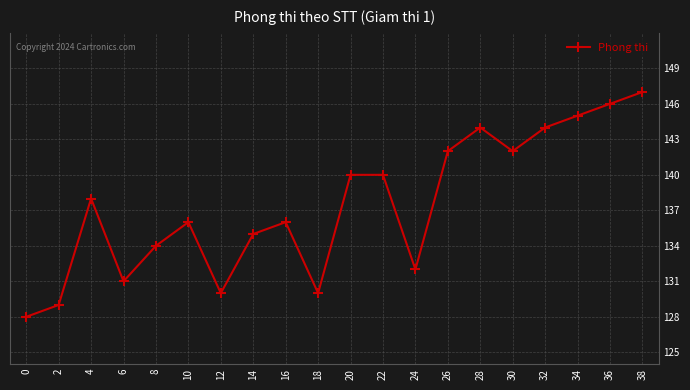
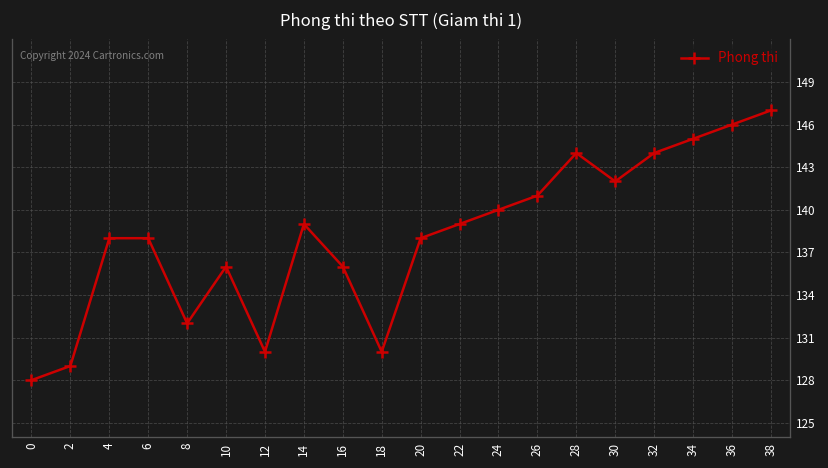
  {
    "0": 128,
    "2": 129,
    "4": 138,
-   "6": 131,
-   "8": 134,
+   "6": 138,
+   "8": 132,
    "10": 136,
    "12": 130,
-   "14": 135,
+   "14": 139,
    "16": 136,
    "18": 130,
-   "20": 140,
-   "22": 140,
-   "24": 132,
-   "26": 142,
+   "20": 138,
+   "22": 139,
+   "24": 140,
+   "26": 141,
    "28": 144,
    "30": 142,
    "32": 144,
    "34": 145,
    "36": 146,
    "38": 147
  }
